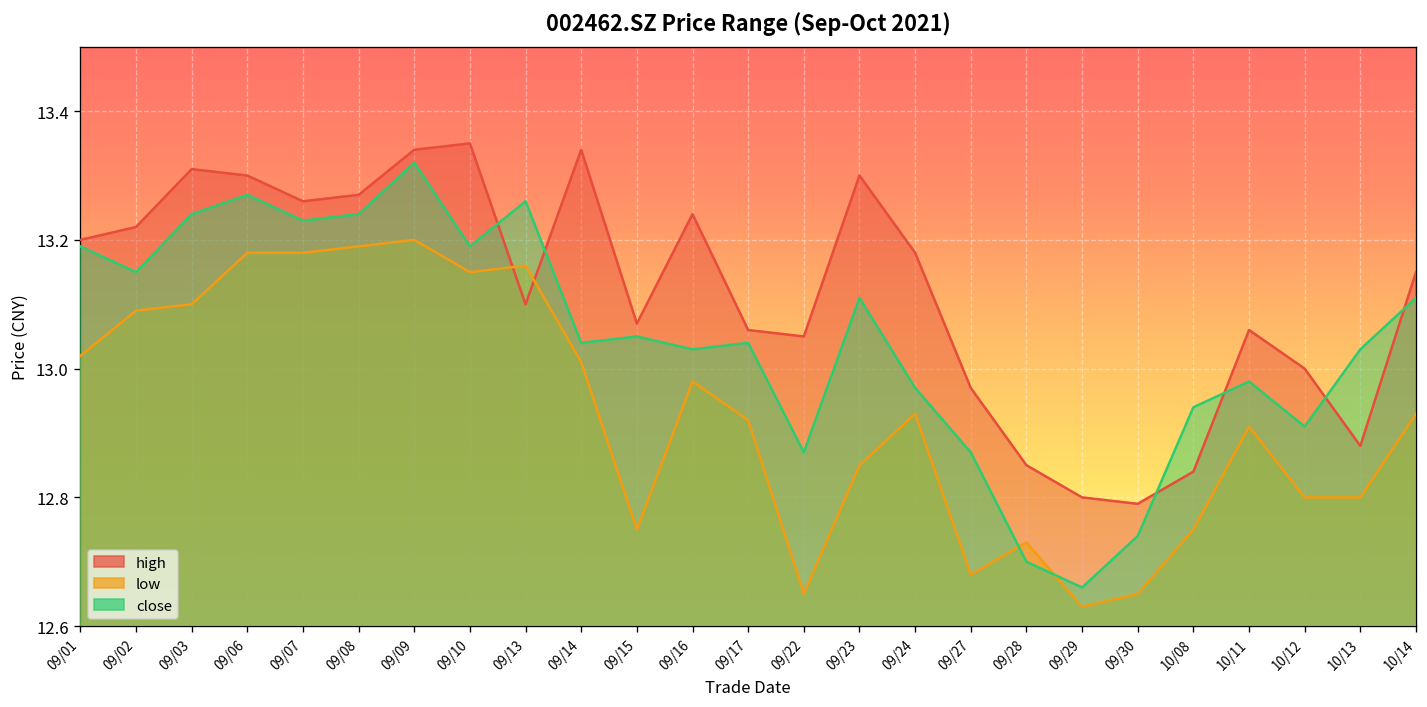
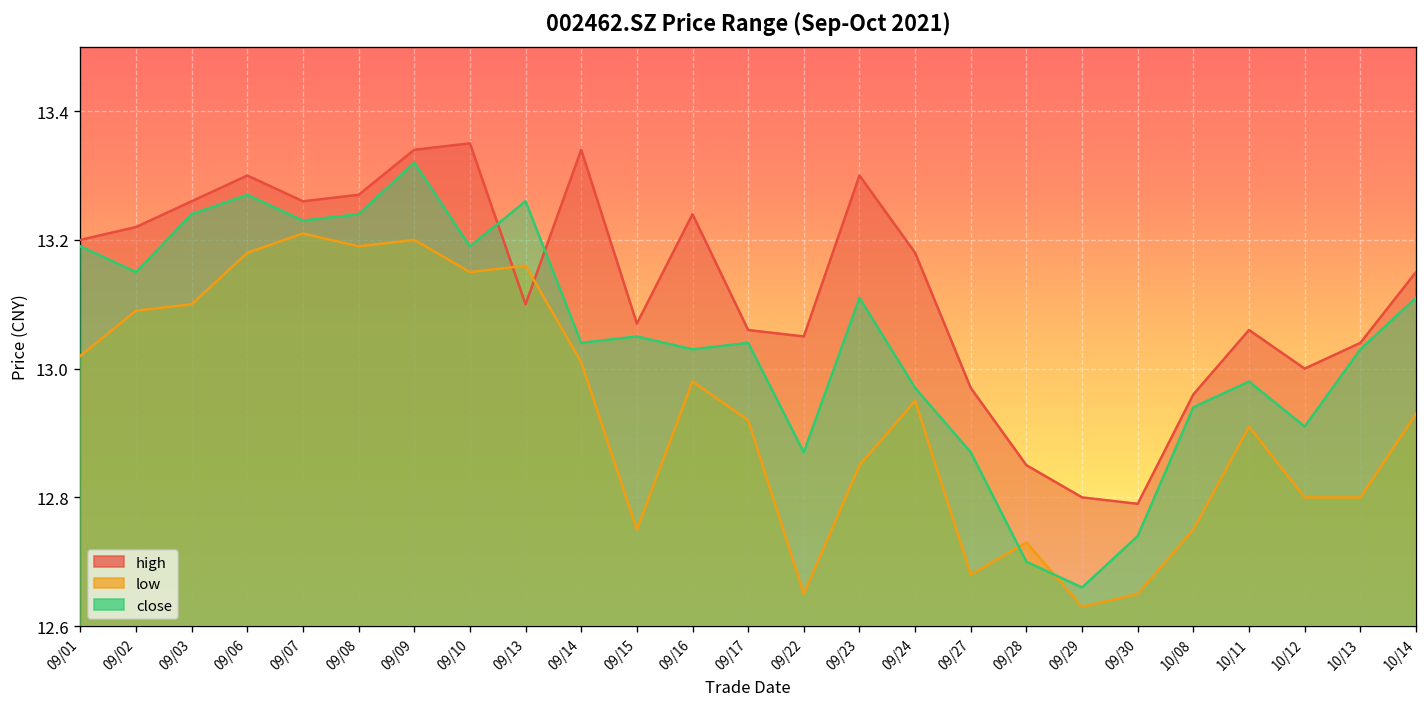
  {
    "high": {
      "09/01": 13.20,
      "09/02": 13.22,
-     "09/03": 13.31,
+     "09/03": 13.26,
      "09/06": 13.30,
      "09/07": 13.26,
      "09/08": 13.27,
      "09/09": 13.34,
      "09/10": 13.35,
      "09/13": 13.10,
      "09/14": 13.34,
      "09/15": 13.07,
      "09/16": 13.24,
      "09/17": 13.06,
      "09/22": 13.05,
      "09/23": 13.30,
      "09/24": 13.18,
      "09/27": 12.97,
      "09/28": 12.85,
      "09/29": 12.80,
      "09/30": 12.79,
-     "10/08": 12.84,
+     "10/08": 12.96,
      "10/11": 13.06,
      "10/12": 13.00,
-     "10/13": 12.88,
+     "10/13": 13.04,
      "10/14": 13.15
    },
    "low": {
      "09/01": 13.02,
      "09/02": 13.09,
      "09/03": 13.10,
      "09/06": 13.18,
-     "09/07": 13.18,
+     "09/07": 13.21,
      "09/08": 13.19,
      "09/09": 13.20,
      "09/10": 13.15,
      "09/13": 13.16,
      "09/14": 13.01,
      "09/15": 12.75,
      "09/16": 12.98,
      "09/17": 12.92,
      "09/22": 12.65,
      "09/23": 12.85,
-     "09/24": 12.93,
+     "09/24": 12.95,
      "09/27": 12.68,
      "09/28": 12.73,
      "09/29": 12.63,
      "09/30": 12.65,
      "10/08": 12.75,
      "10/11": 12.91,
      "10/12": 12.80,
      "10/13": 12.80,
      "10/14": 12.93
    },
    "close": {
      "09/01": 13.19,
      "09/02": 13.15,
      "09/03": 13.24,
      "09/06": 13.27,
      "09/07": 13.23,
      "09/08": 13.24,
      "09/09": 13.32,
      "09/10": 13.19,
      "09/13": 13.26,
      "09/14": 13.04,
      "09/15": 13.05,
      "09/16": 13.03,
      "09/17": 13.04,
      "09/22": 12.87,
      "09/23": 13.11,
      "09/24": 12.97,
      "09/27": 12.87,
      "09/28": 12.70,
      "09/29": 12.66,
      "09/30": 12.74,
      "10/08": 12.94,
      "10/11": 12.98,
      "10/12": 12.91,
      "10/13": 13.03,
      "10/14": 13.11
    }
  }
